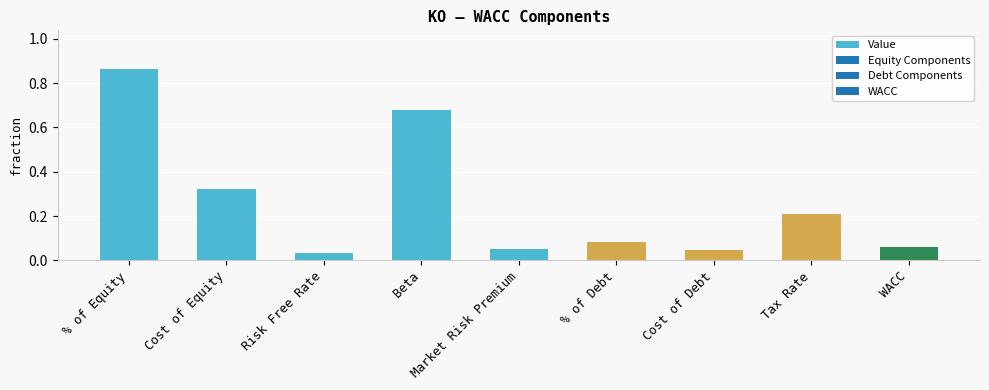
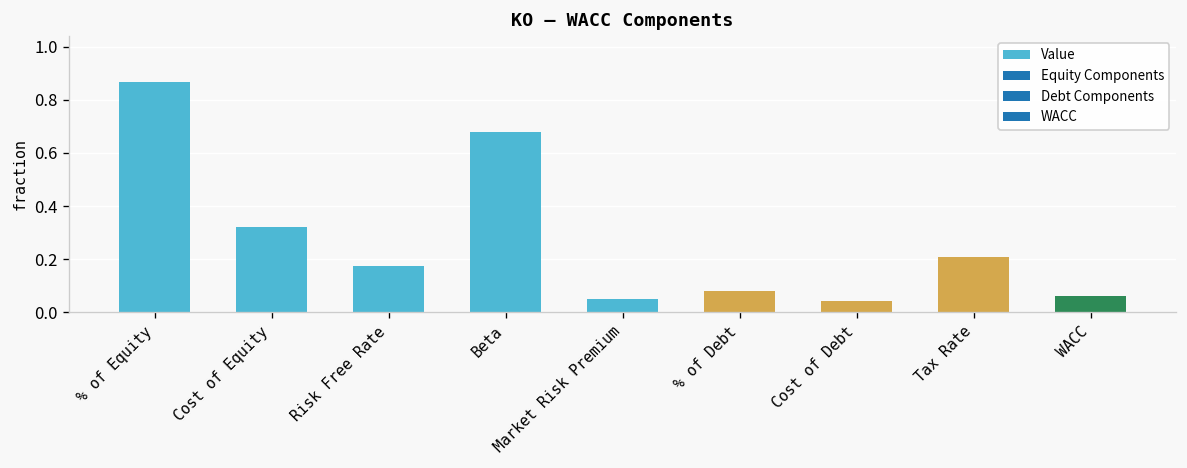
  {
    "% of Equity": 0.87,
    "Cost of Equity": 0.32,
-   "Risk Free Rate": 0.03,
+   "Risk Free Rate": 0.18,
    "Beta": 0.68,
    "Market Risk Premium": 0.05,
    "% of Debt": 0.08,
    "Cost of Debt": 0.04,
    "Tax Rate": 0.21,
    "WACC": 0.06
  }
